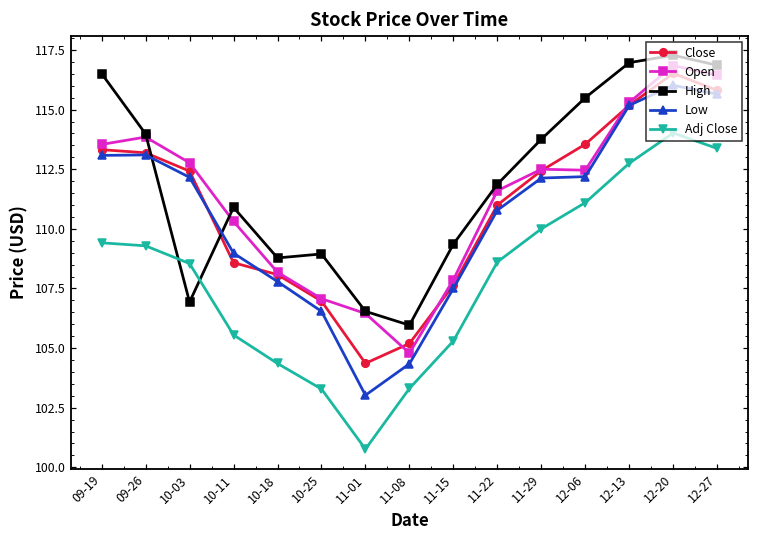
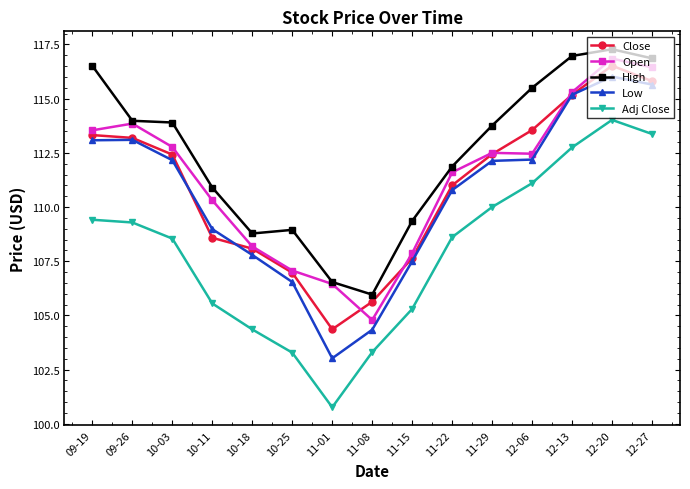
  {
    "Close": {
      "09-19": 113.3,
      "10-03": 112.4,
      "10-11": 108.6,
      "11-01": 104.4,
-     "11-08": 105.2,
+     "11-08": 105.6,
      "11-15": 107.6,
      "11-22": 111.0,
      "12-06": 113.6
    },
    "Open": {
      "09-19": 113.5,
      "09-26": 113.8,
      "10-03": 112.8,
      "10-11": 110.3,
      "11-08": 104.8,
      "11-15": 107.9,
      "11-22": 111.6,
      "12-06": 112.5,
      "12-13": 115.3
    },
    "High": {
      "09-19": 116.5,
      "09-26": 114.0,
-     "10-03": 106.9,
+     "10-03": 113.9,
      "10-11": 110.9,
      "10-18": 108.8,
      "10-25": 108.9,
      "11-08": 106.0,
      "11-15": 109.4,
      "11-22": 111.9,
      "11-29": 113.8,
      "12-06": 115.5,
      "12-13": 117.0
    },
    "Low": {
      "09-19": 113.1,
      "10-03": 112.2,
      "10-11": 109.0,
      "10-18": 107.8,
      "10-25": 106.5,
      "11-01": 103.0,
      "11-08": 104.3,
      "11-15": 107.5,
      "11-22": 110.8,
      "11-29": 112.1,
      "12-06": 112.2
    },
    "Adj Close": {
      "09-19": 109.4,
      "09-26": 109.3,
      "10-03": 108.5,
      "10-11": 105.6,
      "10-18": 104.4,
      "10-25": 103.3,
      "11-01": 100.8,
      "11-08": 103.3,
      "11-15": 105.3,
      "11-22": 108.6,
      "11-29": 110.0,
      "12-06": 111.1,
      "12-13": 112.8,
      "12-20": 114.0,
      "12-27": 113.4
    }
  }
